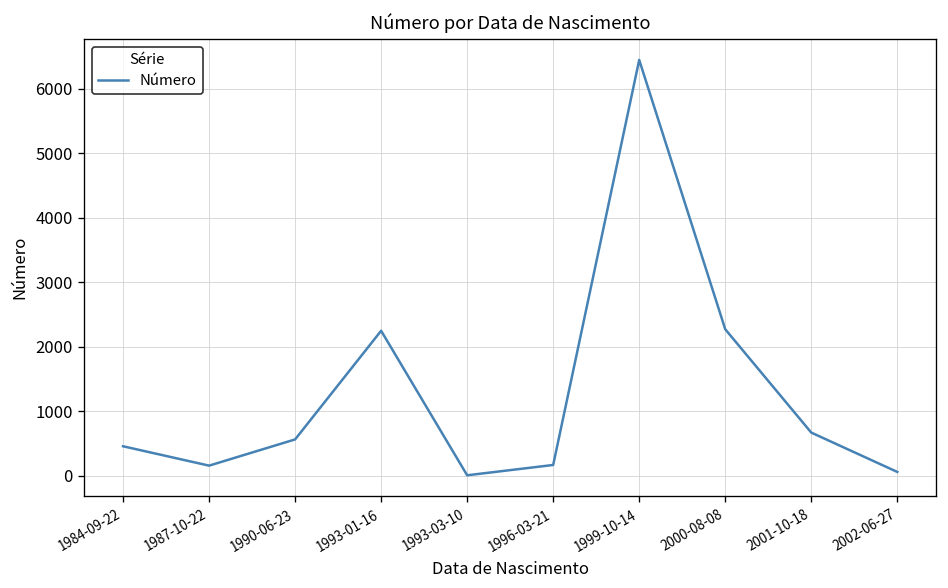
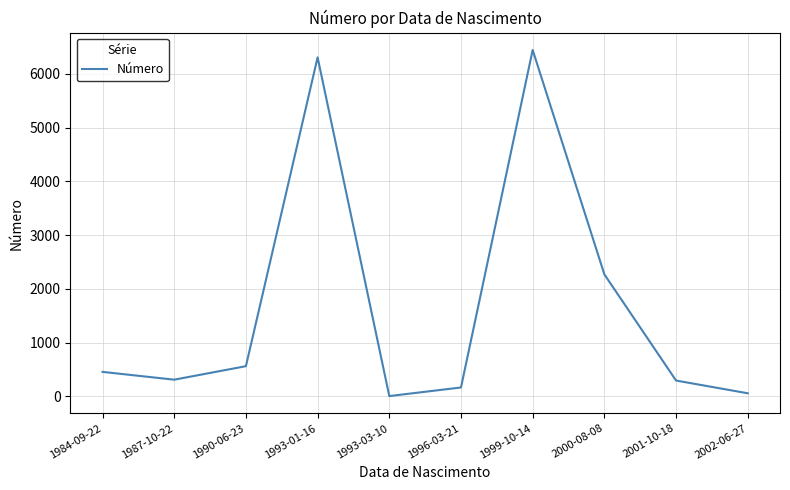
  {
    "1984-09-22": 500,
-   "1987-10-22": 200,
+   "1987-10-22": 300,
    "1990-06-23": 600,
-   "1993-01-16": 2200,
+   "1993-01-16": 6300,
    "1993-03-10": 0,
    "1996-03-21": 200,
    "1999-10-14": 6400,
    "2000-08-08": 2300,
-   "2001-10-18": 700,
+   "2001-10-18": 300,
    "2002-06-27": 100
  }
